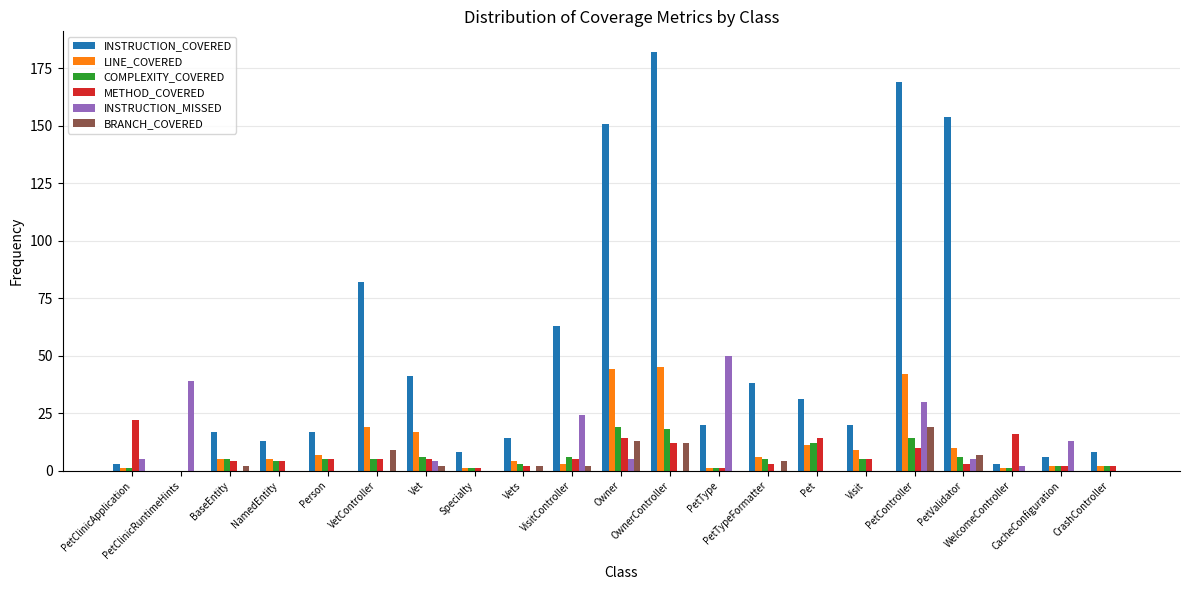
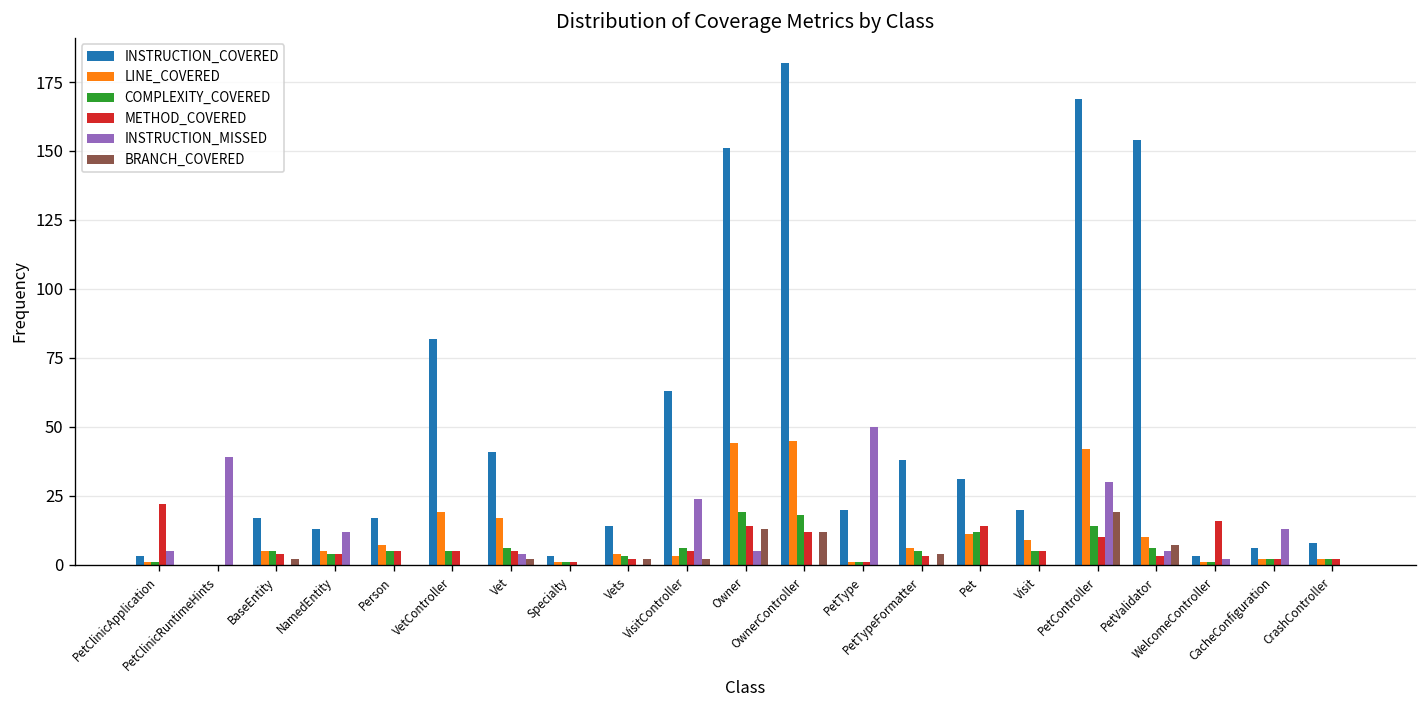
  {
    "INSTRUCTION_COVERED": {
      "PetClinicApplication": 3,
      "PetClinicRuntimeHints": 0,
      "BaseEntity": 17,
      "NamedEntity": 13,
      "Person": 17,
      "VetController": 82,
      "Vet": 41,
-     "Specialty": 8,
+     "Specialty": 3,
      "Vets": 14,
      "VisitController": 63,
      "Owner": 151,
      "OwnerController": 182,
      "PetType": 20,
      "PetTypeFormatter": 38,
      "Pet": 31,
      "Visit": 20,
      "PetController": 169,
      "PetValidator": 154,
      "WelcomeController": 3,
      "CacheConfiguration": 6,
      "CrashController": 8
    },
    "LINE_COVERED": {
      "PetClinicRuntimeHints": 0,
      "BaseEntity": 5,
      "NamedEntity": 5,
      "Person": 7,
      "VetController": 19,
      "Vet": 17,
      "Vets": 4,
      "VisitController": 3,
      "Owner": 44,
      "OwnerController": 45,
      "PetTypeFormatter": 6,
      "Pet": 11,
      "Visit": 9,
      "PetController": 42,
      "PetValidator": 10,
      "CacheConfiguration": 2,
      "CrashController": 2
    },
    "COMPLEXITY_COVERED": {
      "PetClinicRuntimeHints": 0,
      "BaseEntity": 5,
      "NamedEntity": 4,
      "Person": 5,
      "VetController": 5,
      "Vet": 6,
      "Vets": 3,
      "VisitController": 6,
      "Owner": 19,
      "OwnerController": 18,
      "PetTypeFormatter": 5,
      "Pet": 12,
      "Visit": 5,
      "PetController": 14,
      "PetValidator": 6,
      "CacheConfiguration": 2,
      "CrashController": 2
    },
    "METHOD_COVERED": {
      "PetClinicApplication": 22,
      "PetClinicRuntimeHints": 0,
      "BaseEntity": 4,
      "NamedEntity": 4,
      "Person": 5,
      "VetController": 5,
      "Vet": 5,
      "Vets": 2,
      "VisitController": 5,
      "Owner": 14,
      "OwnerController": 12,
      "PetTypeFormatter": 3,
      "Pet": 14,
      "Visit": 5,
      "PetController": 10,
      "PetValidator": 3,
      "WelcomeController": 16,
      "CacheConfiguration": 2,
      "CrashController": 2
    },
    "INSTRUCTION_MISSED": {
      "PetClinicApplication": 5,
      "PetClinicRuntimeHints": 39,
      "BaseEntity": 0,
-     "NamedEntity": 0,
+     "NamedEntity": 12,
      "Person": 0,
      "VetController": 0,
      "Vet": 4,
      "Specialty": 0,
      "Vets": 0,
      "VisitController": 24,
      "Owner": 5,
      "OwnerController": 0,
      "PetType": 50,
      "PetTypeFormatter": 0,
      "Pet": 0,
      "Visit": 0,
      "PetController": 30,
      "PetValidator": 5,
      "WelcomeController": 2,
      "CacheConfiguration": 13,
      "CrashController": 0
    },
    "BRANCH_COVERED": {
      "PetClinicApplication": 0,
      "PetClinicRuntimeHints": 0,
      "BaseEntity": 2,
      "NamedEntity": 0,
      "Person": 0,
-     "VetController": 9,
+     "VetController": 0,
      "Vet": 2,
      "Specialty": 0,
      "Vets": 2,
      "VisitController": 2,
      "Owner": 13,
      "OwnerController": 12,
      "PetType": 0,
      "PetTypeFormatter": 4,
      "Pet": 0,
      "Visit": 0,
      "PetController": 19,
      "PetValidator": 7,
      "WelcomeController": 0,
      "CacheConfiguration": 0,
      "CrashController": 0
    }
  }
